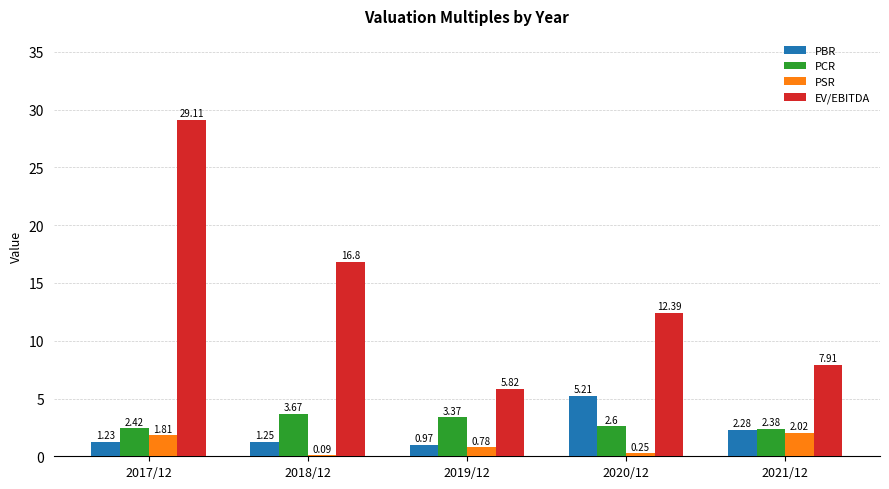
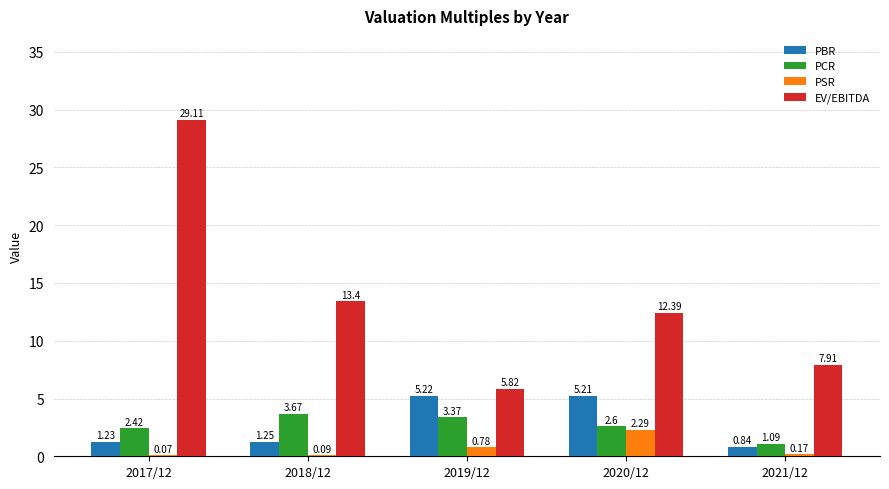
  {
    "PBR": {
      "2017/12": 1.23,
      "2018/12": 1.25,
-     "2019/12": 0.97,
+     "2019/12": 5.22,
      "2020/12": 5.21,
-     "2021/12": 2.28
+     "2021/12": 0.84
    },
    "PCR": {
      "2017/12": 2.42,
      "2018/12": 3.67,
      "2019/12": 3.37,
      "2020/12": 2.6,
-     "2021/12": 2.38
+     "2021/12": 1.09
    },
    "PSR": {
-     "2017/12": 1.81,
+     "2017/12": 0.07,
      "2018/12": 0.09,
      "2019/12": 0.78,
-     "2020/12": 0.25,
-     "2021/12": 2.02
+     "2020/12": 2.29,
+     "2021/12": 0.17
    },
    "EV/EBITDA": {
      "2017/12": 29.11,
-     "2018/12": 16.8,
+     "2018/12": 13.4,
      "2019/12": 5.82,
      "2020/12": 12.39,
      "2021/12": 7.91
    }
  }
